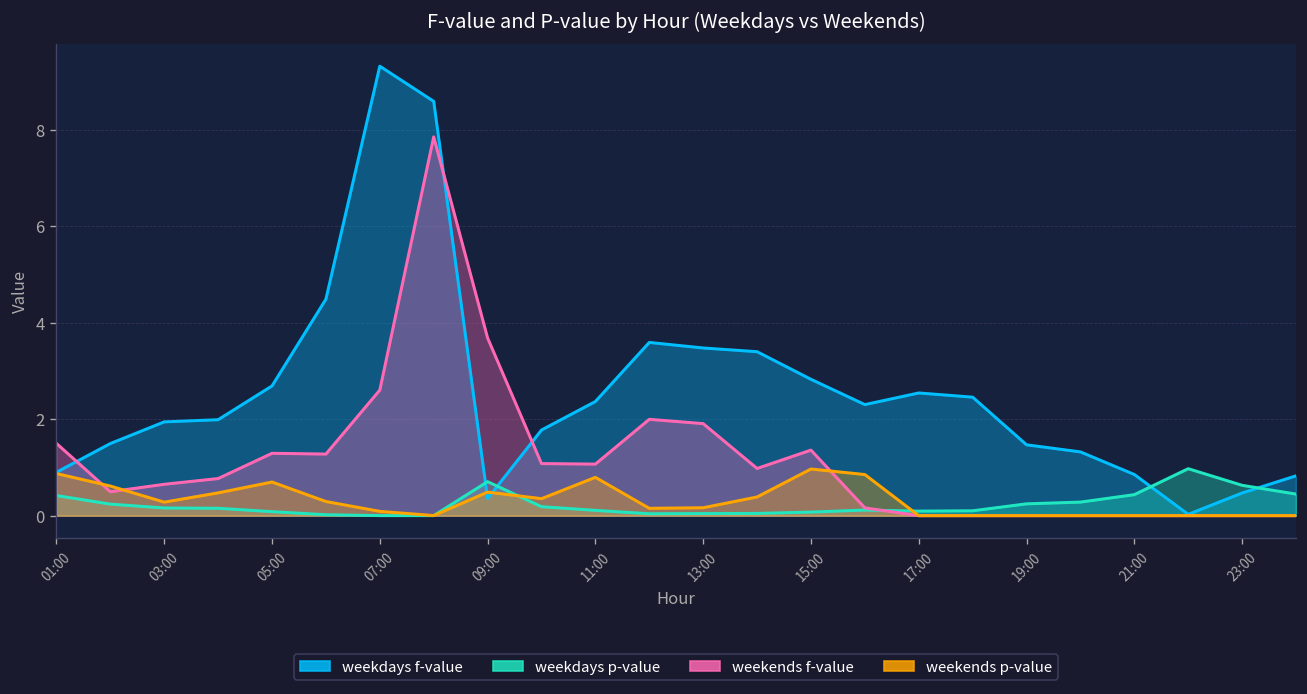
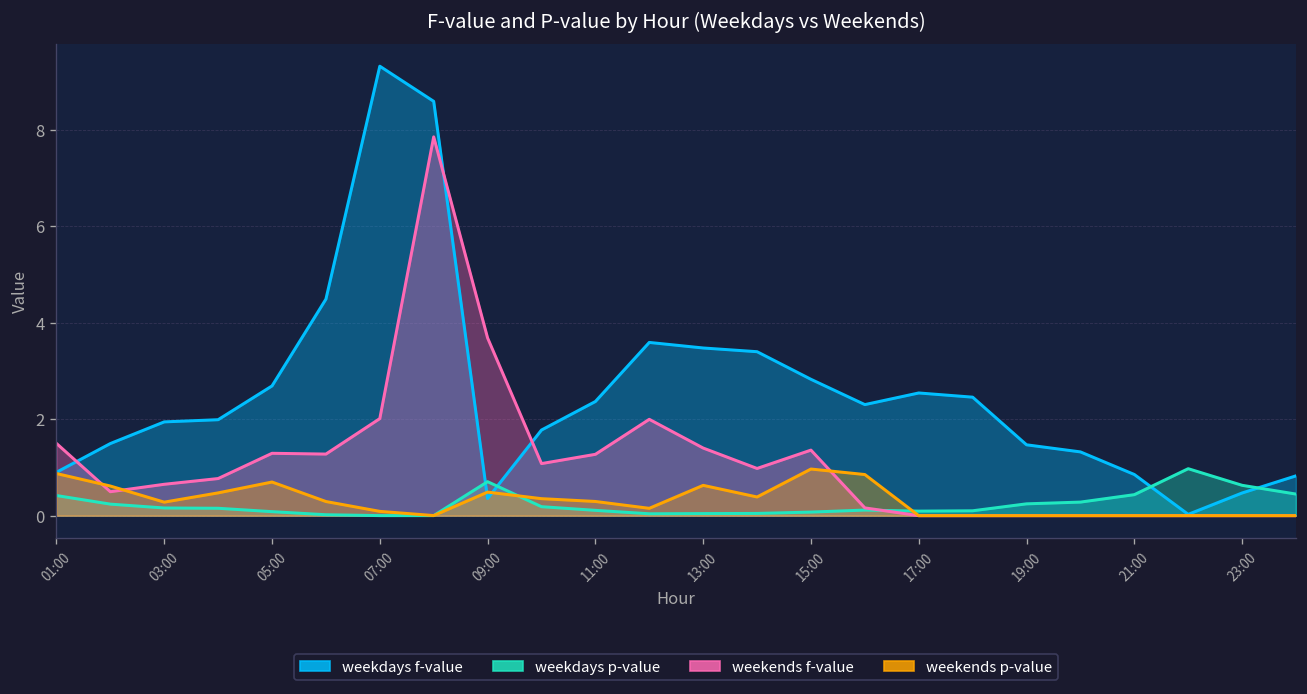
  {
    "weekends f-value": {
      "01:00": 1.5,
      "03:00": 0.7,
      "05:00": 1.3,
-     "07:00": 2.6,
+     "07:00": 2.0,
      "09:00": 3.7,
-     "11:00": 1.1,
-     "13:00": 1.9,
+     "11:00": 1.3,
+     "13:00": 1.4,
      "15:00": 1.4
    },
    "weekends p-value": {
      "03:00": 0.3,
      "05:00": 0.7,
      "07:00": 0.1,
      "09:00": 0.5,
-     "11:00": 0.8,
-     "13:00": 0.2,
+     "11:00": 0.3,
+     "13:00": 0.6,
      "15:00": 1.0
    }
  }
